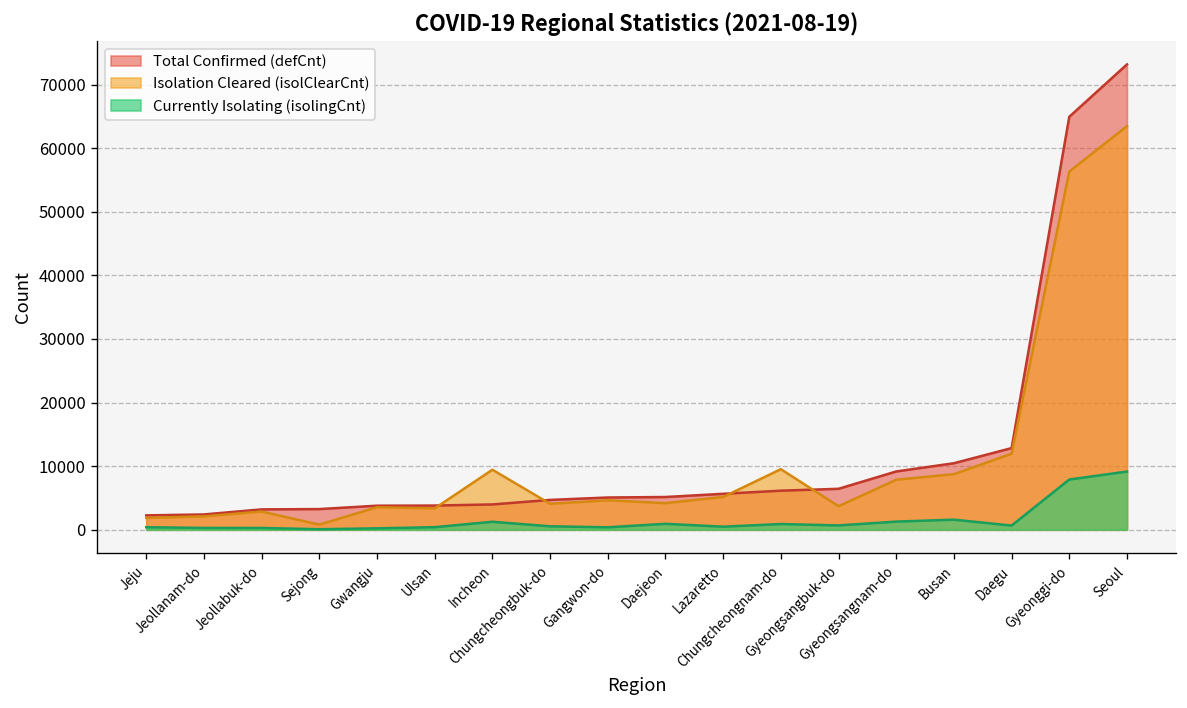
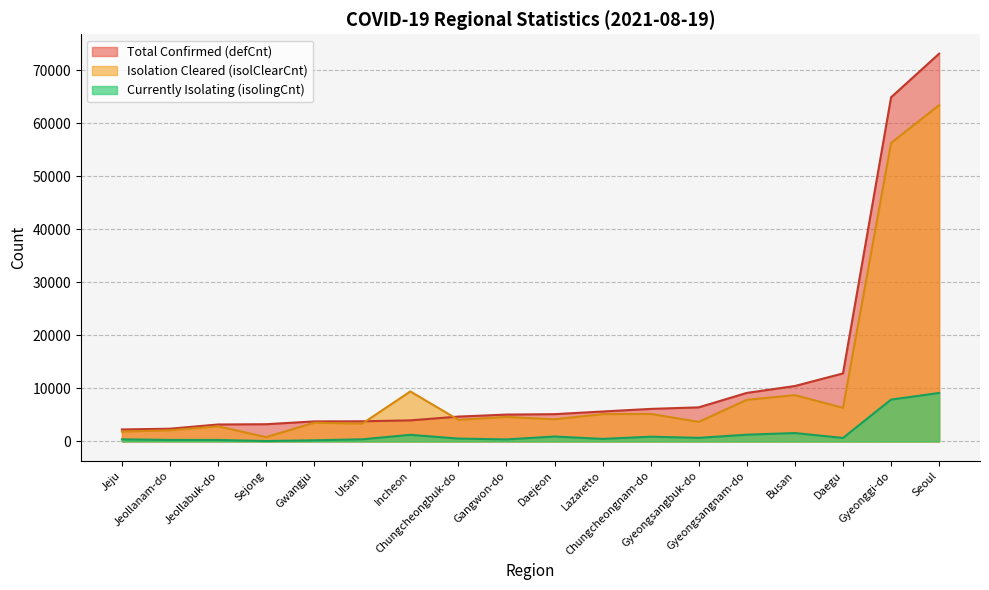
  {
    "Total Confirmed (defCnt)": {
      "Sejong": 3000,
      "Incheon": 4000,
      "Chungcheongbuk-do": 5000,
      "Daejeon": 5000,
      "Lazaretto": 6000,
      "Chungcheongnam-do": 6000,
      "Gyeongsangbuk-do": 6000,
      "Gyeongsangnam-do": 9000,
      "Busan": 10000,
      "Daegu": 13000,
      "Gyeonggi-do": 65000,
      "Seoul": 73000
    },
    "Isolation Cleared (isolClearCnt)": {
      "Sejong": 1000,
      "Incheon": 9000,
      "Chungcheongbuk-do": 4000,
      "Daejeon": 4000,
      "Lazaretto": 5000,
-     "Chungcheongnam-do": 10000,
+     "Chungcheongnam-do": 5000,
      "Gyeongsangbuk-do": 4000,
      "Gyeongsangnam-do": 8000,
      "Busan": 9000,
-     "Daegu": 12000,
+     "Daegu": 6000,
      "Gyeonggi-do": 56000,
      "Seoul": 63000
    },
    "Currently Isolating (isolingCnt)": {
      "Jeju": 0,
      "Jeollanam-do": 0,
      "Jeollabuk-do": 0,
      "Sejong": 0,
      "Gwangju": 0,
      "Ulsan": 0,
      "Incheon": 1000,
      "Chungcheongbuk-do": 1000,
      "Gangwon-do": 0,
      "Daejeon": 1000,
      "Lazaretto": 0,
      "Chungcheongnam-do": 1000,
      "Gyeongsangbuk-do": 1000,
      "Gyeongsangnam-do": 1000,
      "Busan": 2000,
      "Daegu": 1000,
      "Gyeonggi-do": 8000,
      "Seoul": 9000
    }
  }
